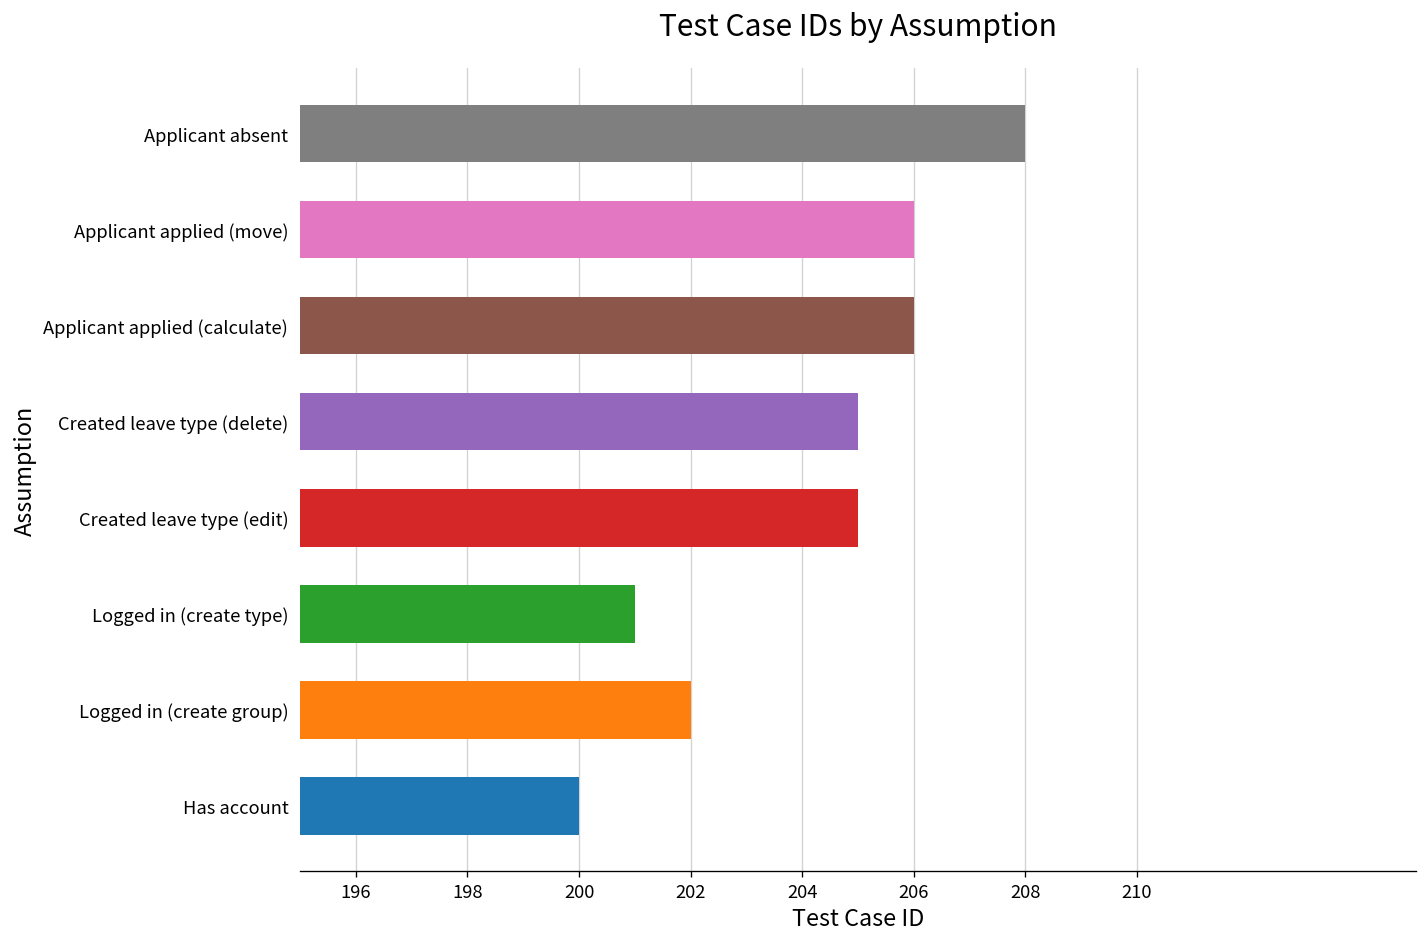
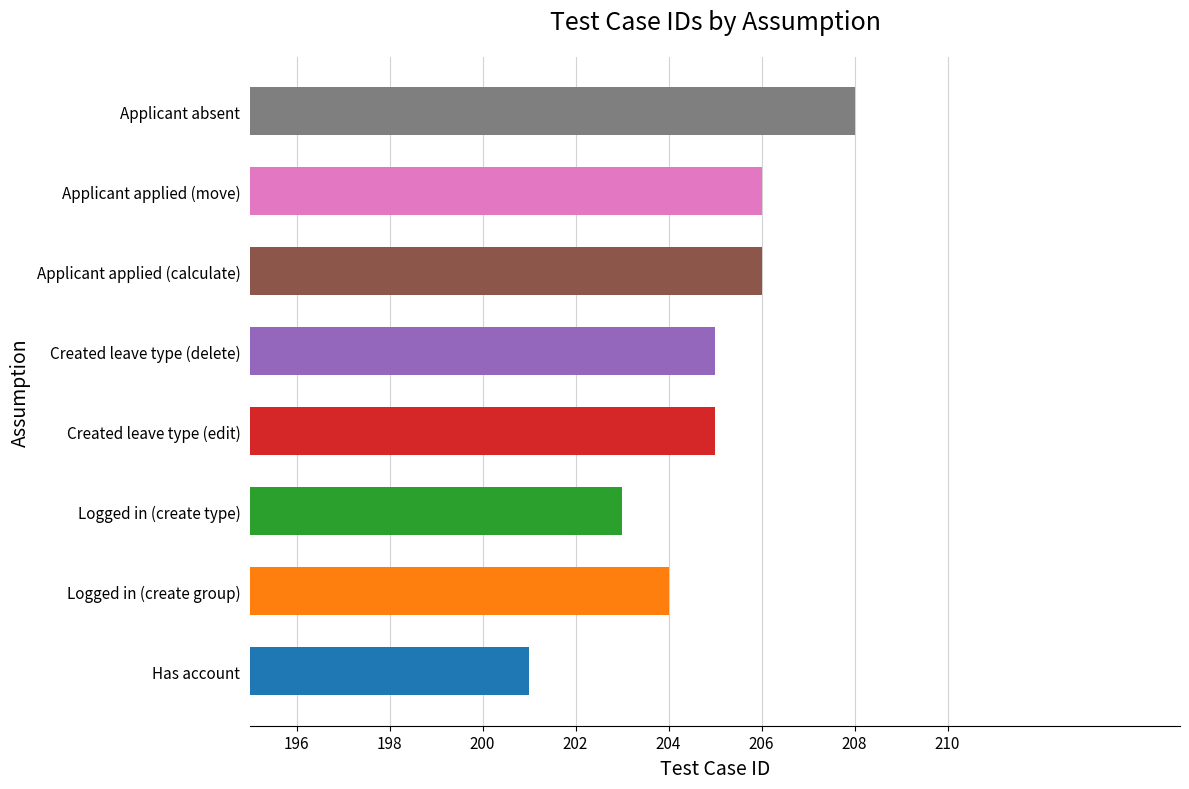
  {
    "Applicant absent": 208,
    "Applicant applied (move)": 206,
    "Applicant applied (calculate)": 206,
    "Created leave type (delete)": 205,
    "Created leave type (edit)": 205,
-   "Logged in (create type)": 201,
-   "Logged in (create group)": 202,
-   "Has account": 200
+   "Logged in (create type)": 203,
+   "Logged in (create group)": 204,
+   "Has account": 201
  }
